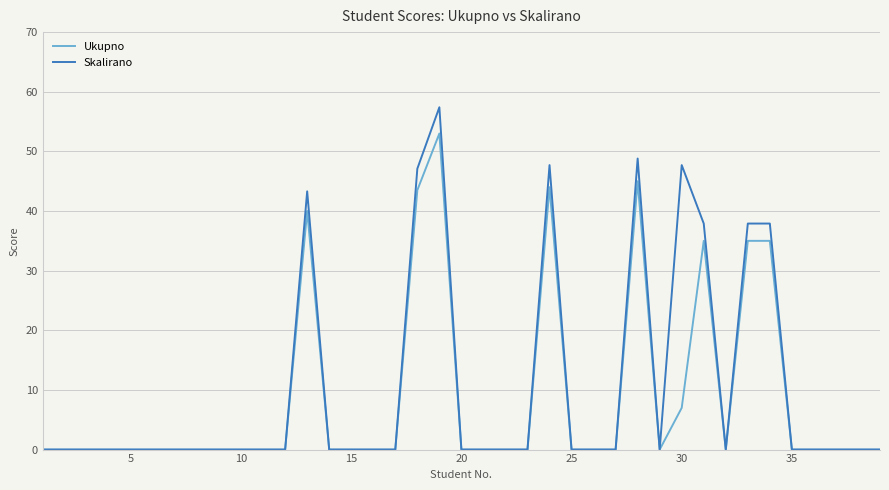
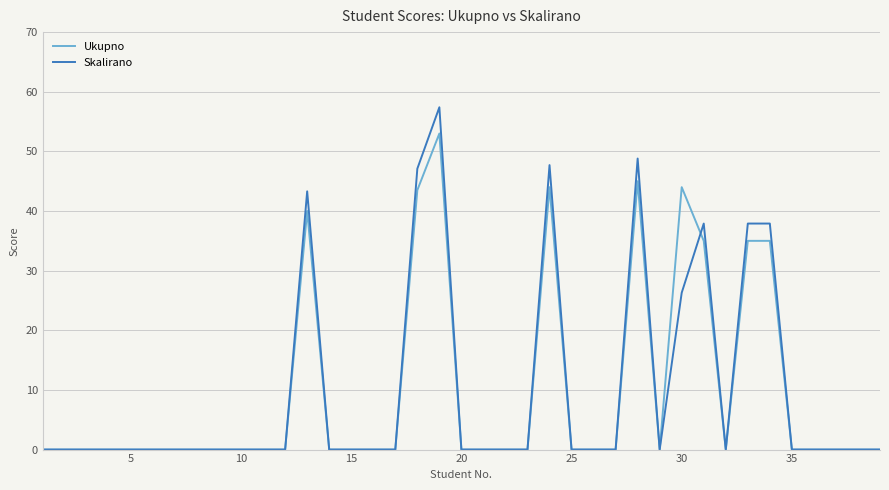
  {
    "Ukupno": {
-     "30": 7
+     "30": 44
    },
    "Skalirano": {
-     "30": 48
+     "30": 26
    }
  }
